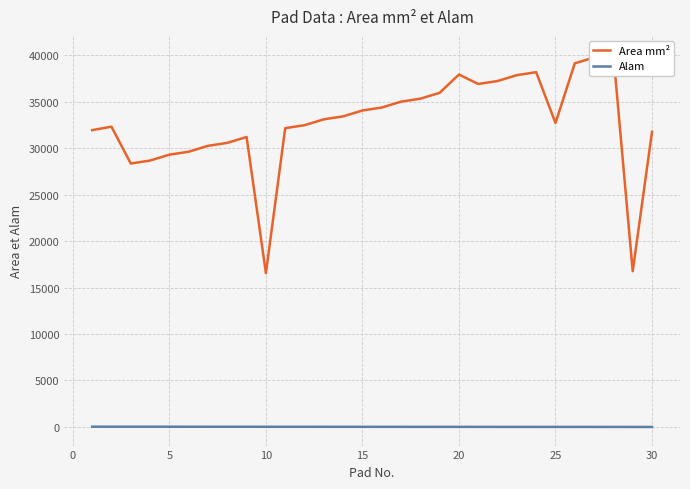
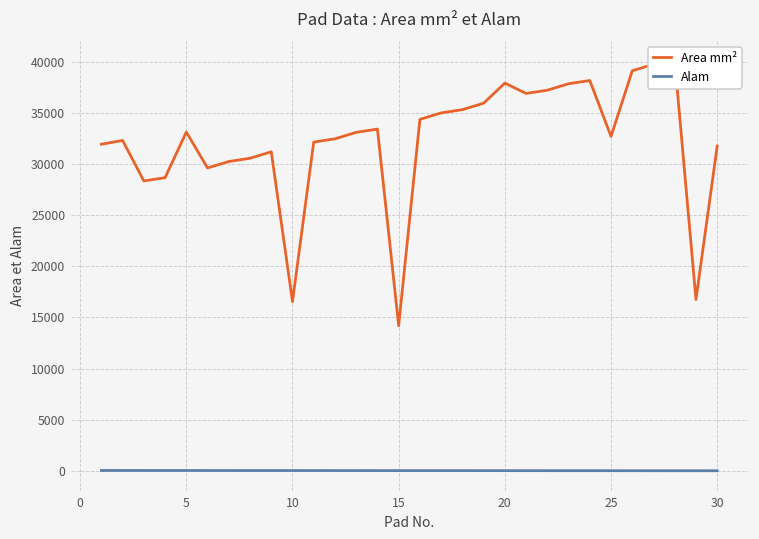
  {
    "Area mm²": {
-     "5": 29000,
+     "5": 33000,
      "10": 17000,
-     "15": 34000,
+     "15": 14000,
      "20": 38000,
      "25": 33000,
      "30": 32000
    },
    "Alam": {
      "5": 0,
      "10": 0,
      "15": 0,
      "20": 0,
      "25": 0,
      "30": 0
    }
  }
